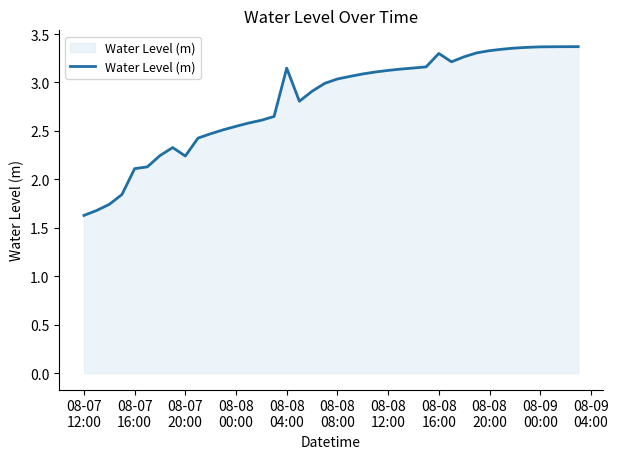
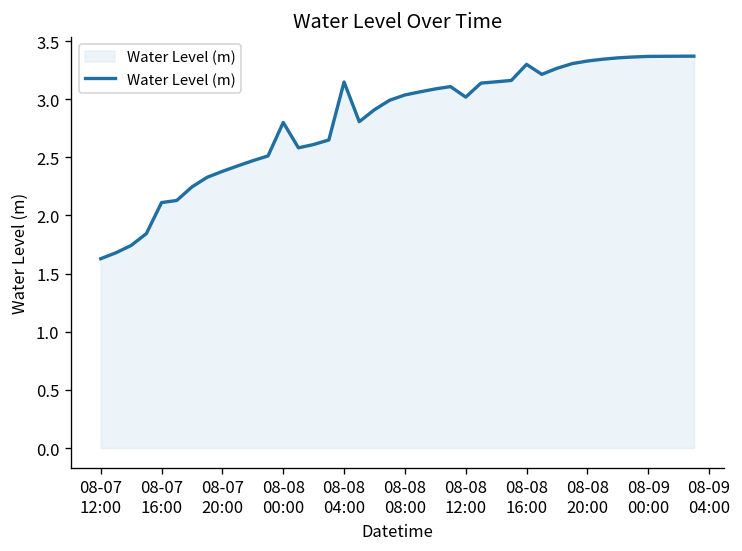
  {
    "08-07 12:00": 1.6,
    "08-07 16:00": 2.1,
-   "08-07 20:00": 2.2,
-   "08-08 00:00": 2.5,
+   "08-07 20:00": 2.4,
+   "08-08 00:00": 2.8,
    "08-08 04:00": 3.1,
    "08-08 08:00": 3.0,
-   "08-08 12:00": 3.1,
+   "08-08 12:00": 3.0,
    "08-08 16:00": 3.3,
    "08-08 20:00": 3.3,
    "08-09 00:00": 3.4
  }
